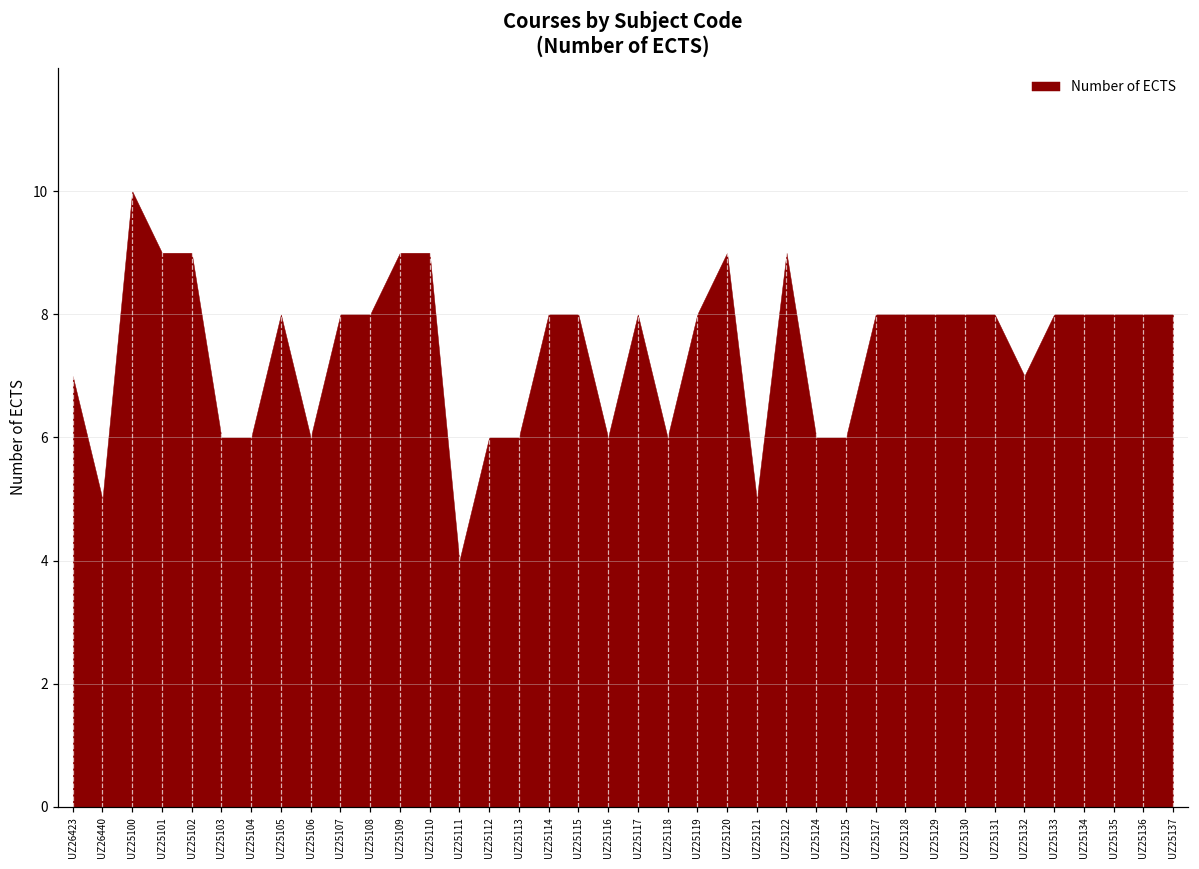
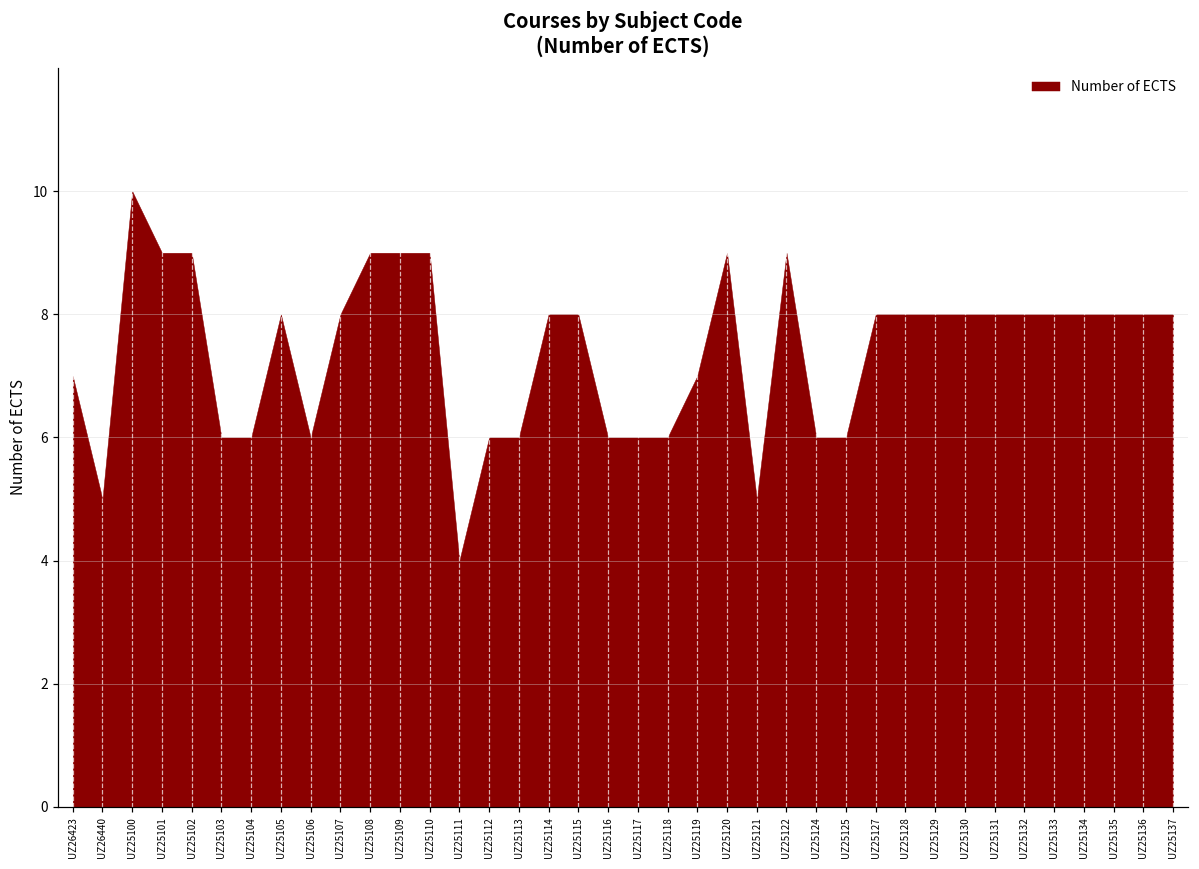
  {
    "UZ26423": 7,
    "UZ26440": 5,
    "UZ25100": 10,
    "UZ25101": 9,
    "UZ25102": 9,
    "UZ25103": 6,
    "UZ25104": 6,
    "UZ25105": 8,
    "UZ25106": 6,
    "UZ25107": 8,
-   "UZ25108": 8,
+   "UZ25108": 9,
    "UZ25109": 9,
    "UZ25110": 9,
    "UZ25111": 4,
    "UZ25112": 6,
    "UZ25113": 6,
    "UZ25114": 8,
    "UZ25115": 8,
    "UZ25116": 6,
-   "UZ25117": 8,
+   "UZ25117": 6,
    "UZ25118": 6,
-   "UZ25119": 8,
+   "UZ25119": 7,
    "UZ25120": 9,
    "UZ25121": 5,
    "UZ25122": 9,
    "UZ25124": 6,
    "UZ25125": 6,
    "UZ25127": 8,
    "UZ25128": 8,
    "UZ25129": 8,
    "UZ25130": 8,
    "UZ25131": 8,
-   "UZ25132": 7,
+   "UZ25132": 8,
    "UZ25133": 8,
    "UZ25134": 8,
    "UZ25135": 8,
    "UZ25136": 8,
    "UZ25137": 8
  }
